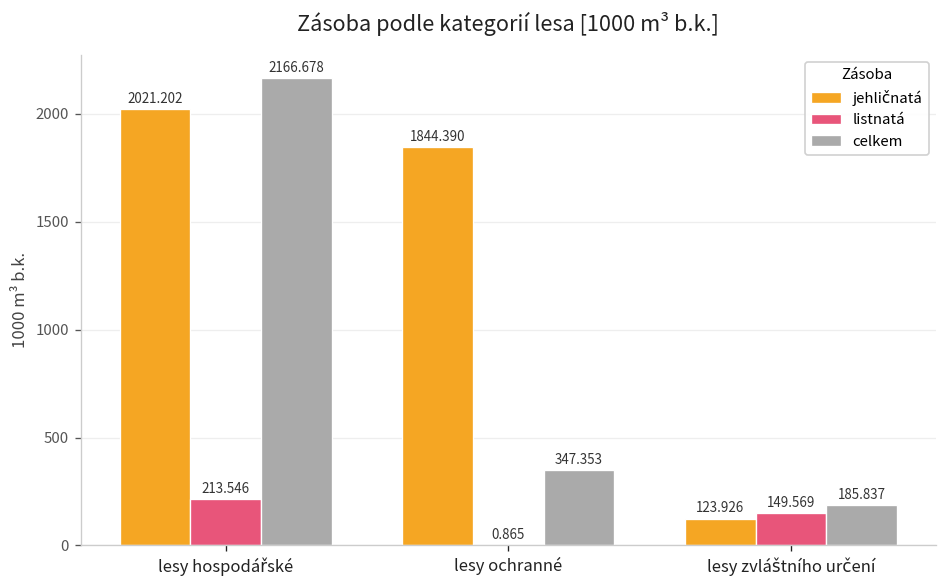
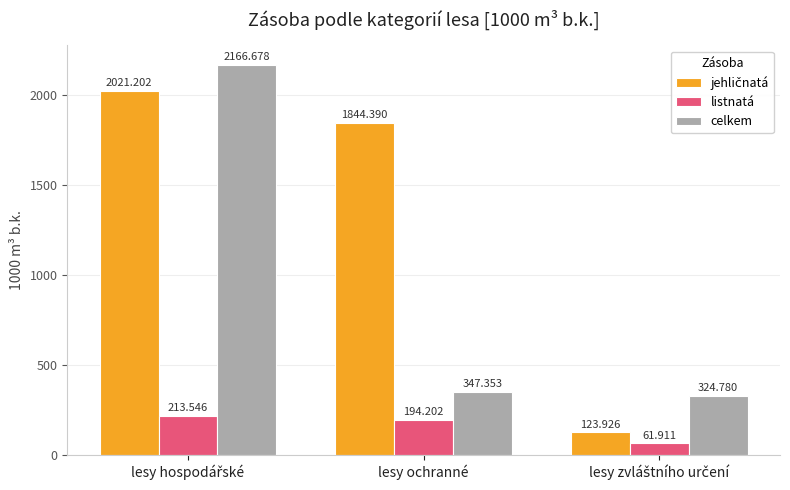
  {
    "jehličnatá": {
      "lesy hospodářské": 2021.202,
      "lesy ochranné": 1844.390,
      "lesy zvláštního určení": 123.926
    },
    "listnatá": {
      "lesy hospodářské": 213.546,
-     "lesy ochranné": 0.865,
-     "lesy zvláštního určení": 149.569
+     "lesy ochranné": 194.202,
+     "lesy zvláštního určení": 61.911
    },
    "celkem": {
      "lesy hospodářské": 2166.678,
      "lesy ochranné": 347.353,
-     "lesy zvláštního určení": 185.837
+     "lesy zvláštního určení": 324.780
    }
  }
